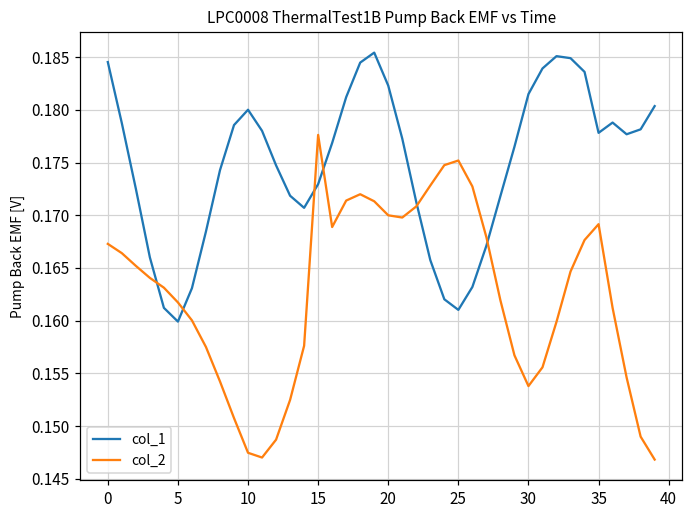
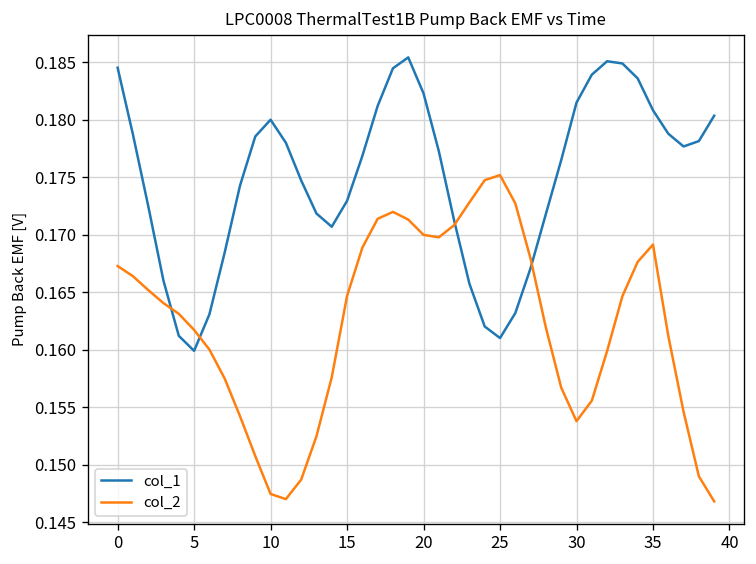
  {
    "col_1": {
      "0": 0.185,
      "5": 0.160,
      "10": 0.180,
      "15": 0.173,
      "20": 0.182,
      "25": 0.161,
      "30": 0.182,
-     "35": 0.178
+     "35": 0.181
    },
    "col_2": {
      "0": 0.167,
      "5": 0.162,
      "10": 0.147,
-     "15": 0.178,
+     "15": 0.165,
      "20": 0.170,
      "25": 0.175,
      "30": 0.154,
      "35": 0.169
    }
  }
